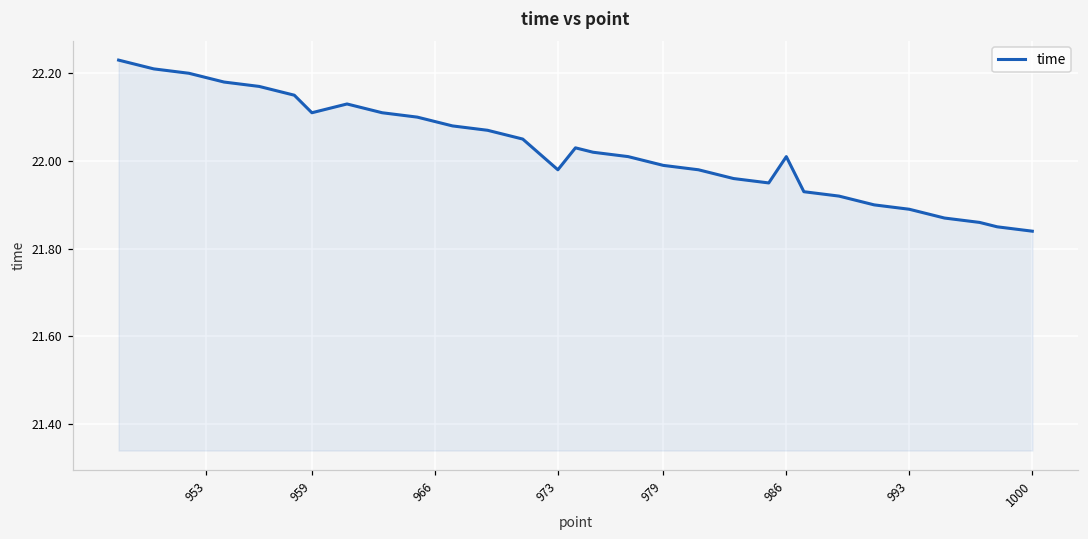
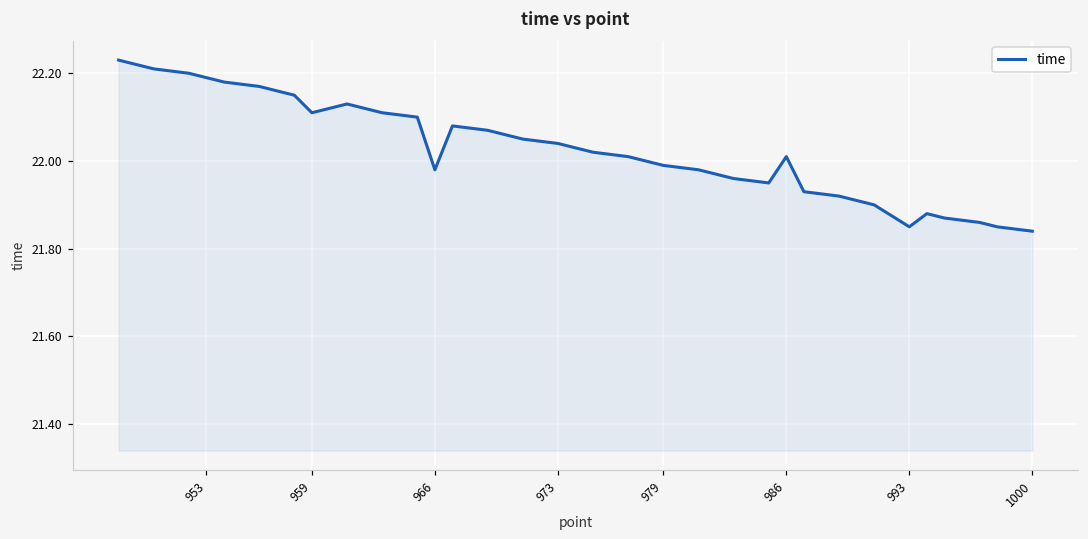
  {
    "953": 22.19,
    "959": 22.11,
-   "966": 22.09,
-   "973": 21.98,
+   "966": 21.98,
+   "973": 22.04,
    "979": 21.99,
    "986": 22.01,
-   "993": 21.89,
+   "993": 21.85,
    "1000": 21.84
  }
